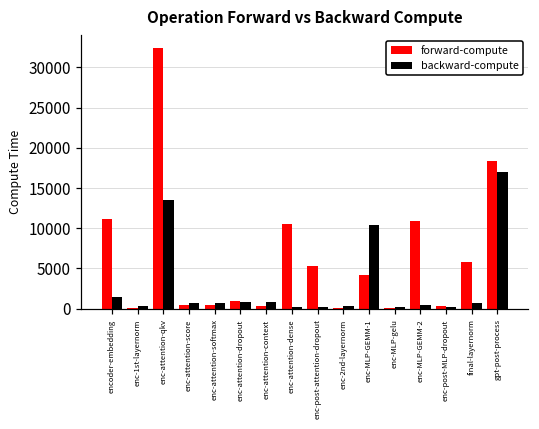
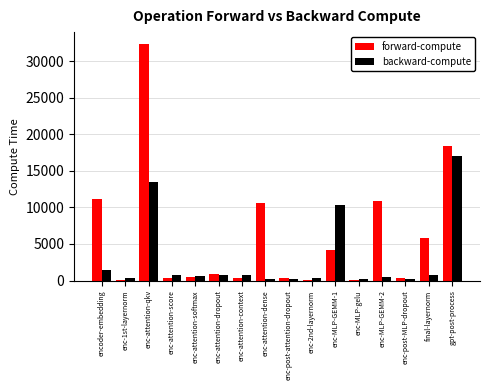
  {
    "forward-compute": {
      "encoder-embedding": 11000,
      "enc-attention-qkv": 32000,
      "enc-attention-score": 0,
      "enc-attention-softmax": 0,
      "enc-attention-dropout": 1000,
      "enc-attention-context": 0,
      "enc-attention-dense": 11000,
-     "enc-post-attention-dropout": 5000,
+     "enc-post-attention-dropout": 0,
      "enc-MLP-GEMM-1": 4000,
      "enc-MLP-GEMM-2": 11000,
      "final-layernorm": 6000,
      "gpt-post-process": 18000
    },
    "backward-compute": {
      "encoder-embedding": 1000,
      "enc-1st-layernorm": 0,
      "enc-attention-qkv": 13000,
      "enc-attention-score": 1000,
      "enc-attention-softmax": 1000,
      "enc-attention-dropout": 1000,
      "enc-attention-context": 1000,
      "enc-2nd-layernorm": 0,
      "enc-MLP-GEMM-1": 10000,
      "enc-MLP-GEMM-2": 0,
      "final-layernorm": 1000,
      "gpt-post-process": 17000
    }
  }
